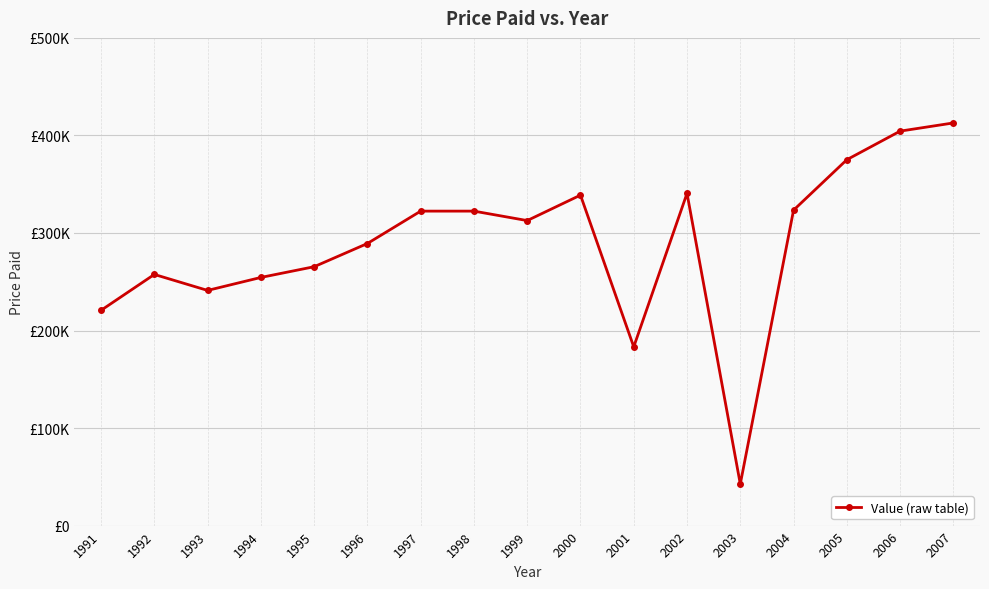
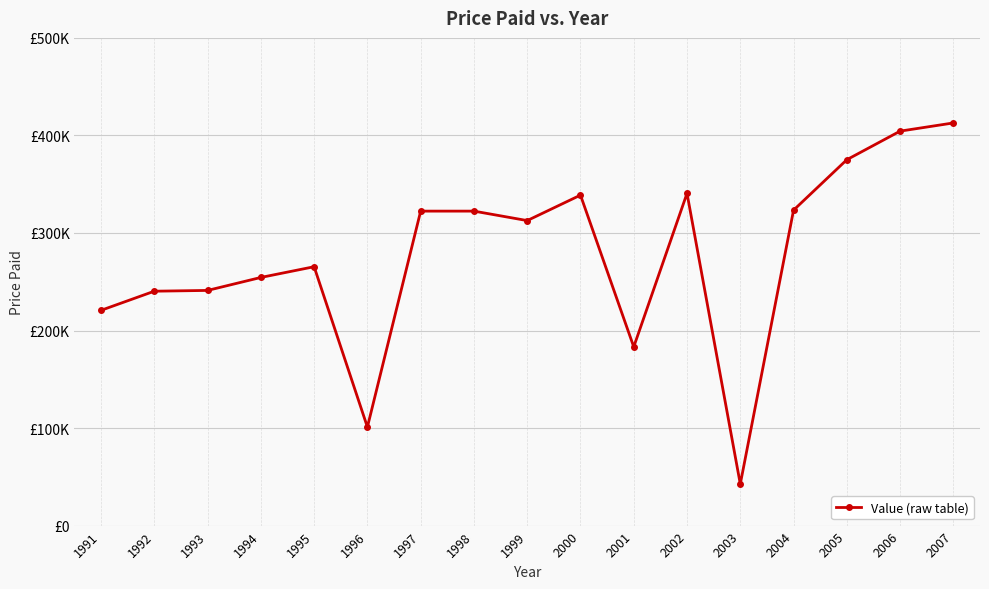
  {
    "1991": "£220000",
-   "1992": "£260000",
+   "1992": "£240000",
    "1993": "£240000",
    "1994": "£250000",
    "1995": "£270000",
-   "1996": "£290000",
+   "1996": "£100000",
    "1997": "£320000",
    "1998": "£320000",
    "1999": "£310000",
    "2000": "£340000",
    "2001": "£180000",
    "2002": "£340000",
    "2003": "£40000",
    "2004": "£320000",
    "2005": "£380000",
    "2006": "£400000",
    "2007": "£410000"
  }
